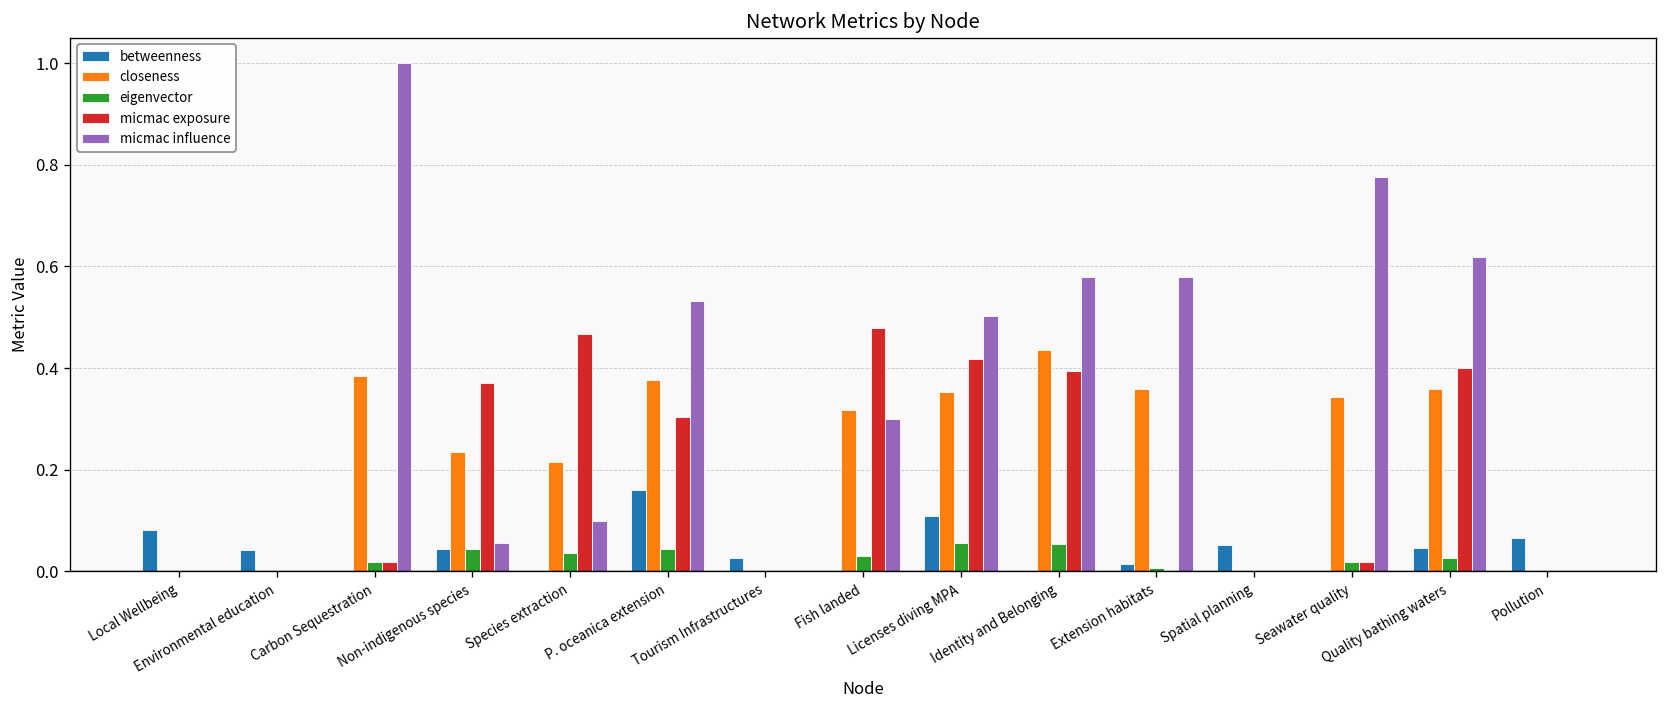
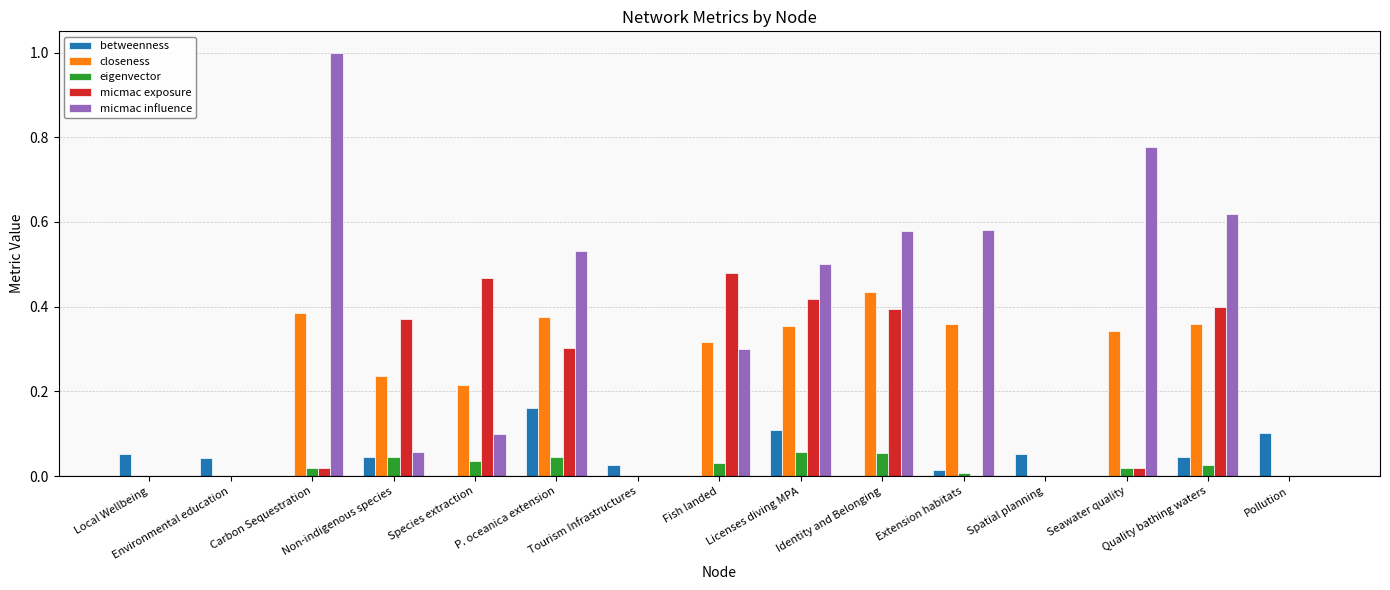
  {
    "betweenness": {
-     "Local Wellbeing": 0.08,
+     "Local Wellbeing": 0.05,
      "Environmental education": 0.04,
      "Carbon Sequestration": 0.00,
      "Non-indigenous species": 0.04,
      "Species extraction": 0.00,
      "P. oceanica extension": 0.16,
      "Tourism Infrastructures": 0.03,
      "Fish landed": 0.00,
      "Licenses diving MPA": 0.11,
      "Identity and Belonging": 0.00,
      "Extension habitats": 0.01,
      "Spatial planning": 0.05,
      "Seawater quality": 0.00,
      "Quality bathing waters": 0.04,
-     "Pollution": 0.06
+     "Pollution": 0.10
    },
    "closeness": {
      "Local Wellbeing": 0.00,
      "Environmental education": 0.00,
      "Carbon Sequestration": 0.38,
      "Non-indigenous species": 0.24,
      "Species extraction": 0.22,
      "P. oceanica extension": 0.38,
      "Tourism Infrastructures": 0.00,
      "Fish landed": 0.32,
      "Licenses diving MPA": 0.35,
      "Identity and Belonging": 0.43,
      "Extension habitats": 0.36,
      "Spatial planning": 0.00,
      "Seawater quality": 0.34,
      "Quality bathing waters": 0.36,
      "Pollution": 0.00
    },
    "eigenvector": {
      "Local Wellbeing": 0.00,
      "Environmental education": 0.00,
      "Carbon Sequestration": 0.02,
      "Non-indigenous species": 0.04,
      "Species extraction": 0.04,
      "P. oceanica extension": 0.04,
      "Tourism Infrastructures": 0.00,
      "Fish landed": 0.03,
      "Licenses diving MPA": 0.06,
      "Identity and Belonging": 0.05,
      "Extension habitats": 0.01,
      "Spatial planning": 0.00,
      "Seawater quality": 0.02,
      "Quality bathing waters": 0.03,
      "Pollution": 0.00
    },
    "micmac exposure": {
      "Local Wellbeing": 0.00,
      "Environmental education": 0.00,
      "Carbon Sequestration": 0.02,
      "Non-indigenous species": 0.37,
      "Species extraction": 0.47,
      "P. oceanica extension": 0.30,
      "Tourism Infrastructures": 0.00,
      "Fish landed": 0.48,
      "Licenses diving MPA": 0.42,
      "Identity and Belonging": 0.39,
      "Extension habitats": 0.00,
      "Spatial planning": 0.00,
      "Seawater quality": 0.02,
      "Quality bathing waters": 0.40,
      "Pollution": 0.00
    },
    "micmac influence": {
      "Local Wellbeing": 0.00,
      "Environmental education": 0.00,
      "Carbon Sequestration": 1.00,
      "Non-indigenous species": 0.06,
      "Species extraction": 0.10,
      "P. oceanica extension": 0.53,
      "Tourism Infrastructures": 0.00,
      "Fish landed": 0.30,
      "Licenses diving MPA": 0.50,
      "Identity and Belonging": 0.58,
      "Extension habitats": 0.58,
      "Spatial planning": 0.00,
      "Seawater quality": 0.78,
      "Quality bathing waters": 0.62,
      "Pollution": 0.00
    }
  }
